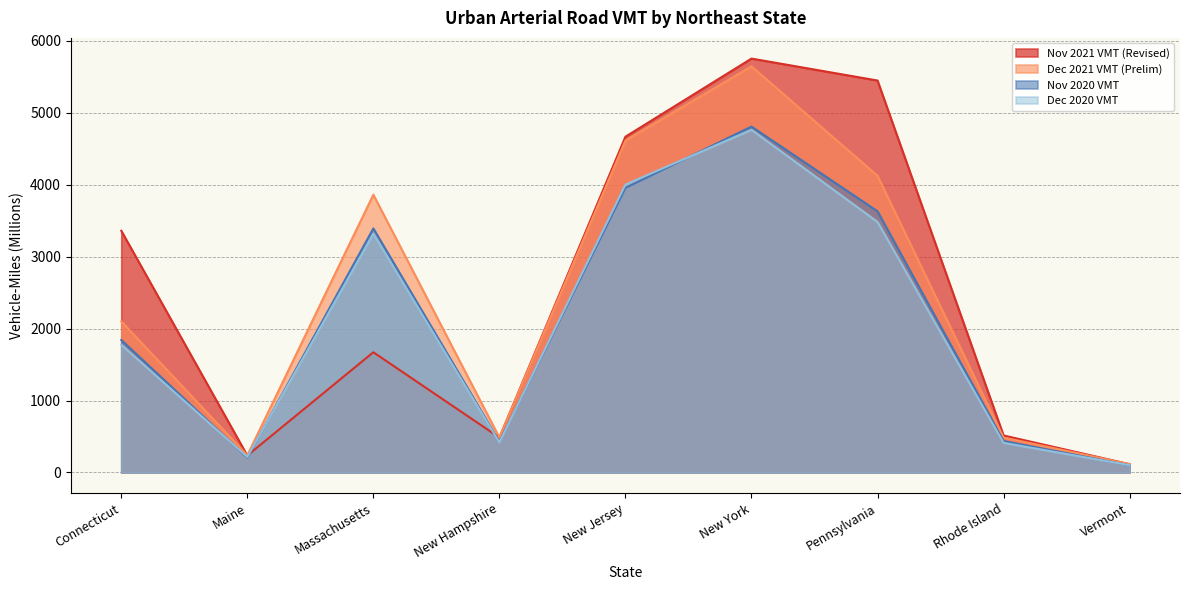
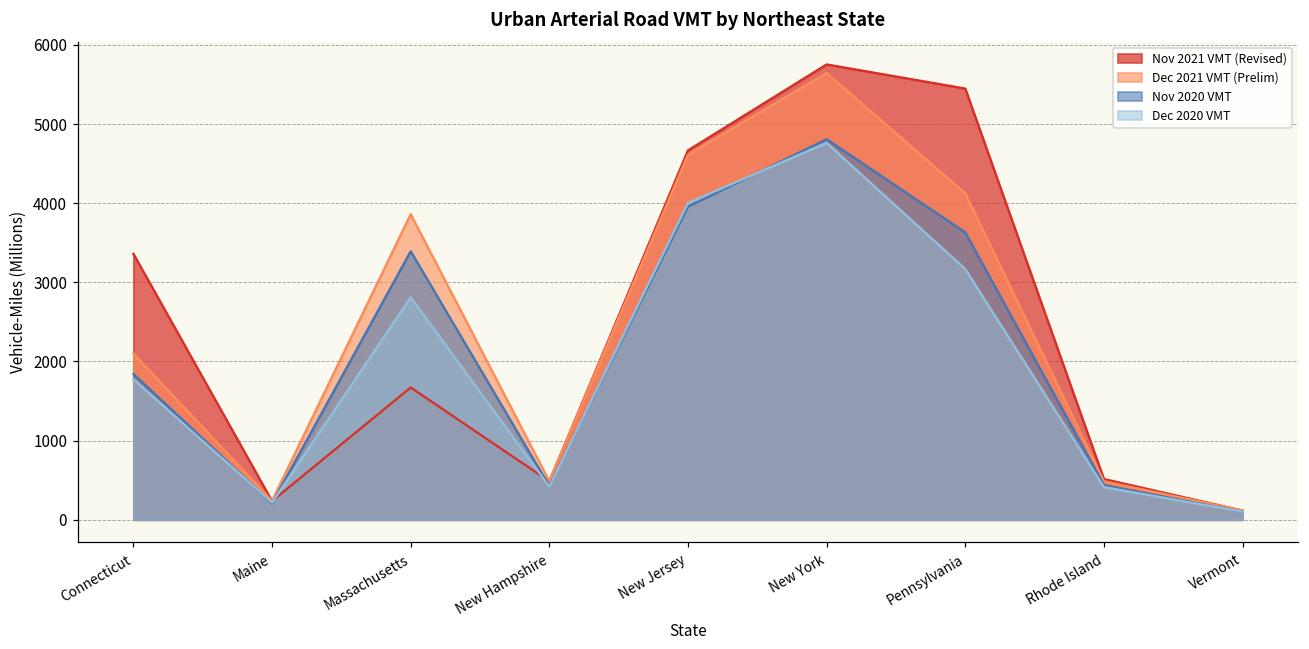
  {
    "Nov 2021 VMT (Revised)": {
      "Connecticut": 3400,
      "Massachusetts": 1700,
      "New Jersey": 4700,
      "New York": 5800,
      "Pennsylvania": 5400
    },
    "Dec 2021 VMT (Prelim)": {
      "Connecticut": 2100,
      "Massachusetts": 3900,
      "New Jersey": 4600,
      "New York": 5600,
      "Pennsylvania": 4100
    },
    "Nov 2020 VMT": {
      "Connecticut": 1800,
      "Massachusetts": 3400,
      "New Jersey": 4000,
      "New York": 4800,
      "Pennsylvania": 3600
    },
    "Dec 2020 VMT": {
      "Connecticut": 1800,
-     "Massachusetts": 3300,
+     "Massachusetts": 2800,
      "New Jersey": 4000,
      "New York": 4800,
-     "Pennsylvania": 3500
+     "Pennsylvania": 3200
    }
  }
